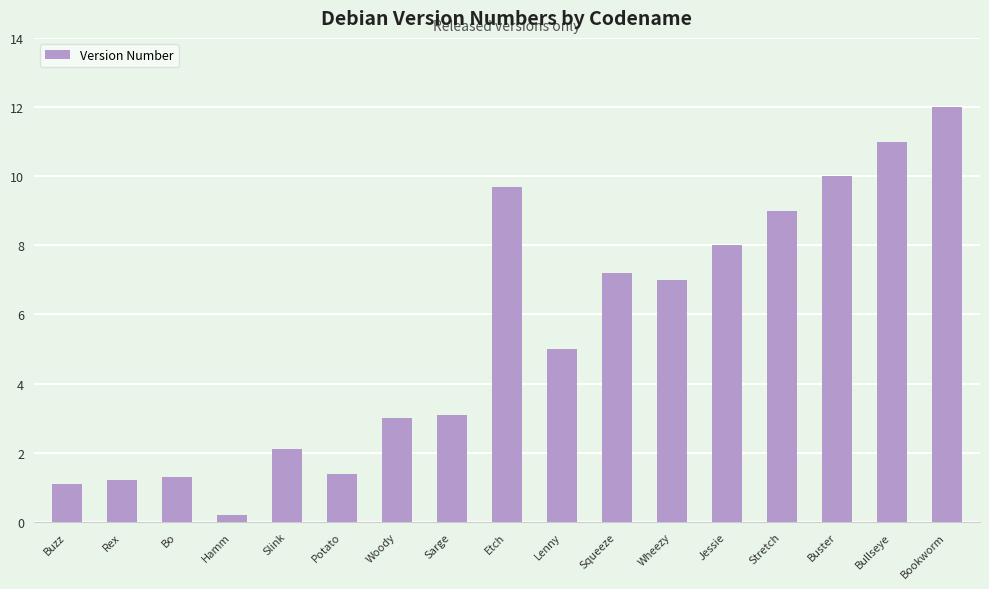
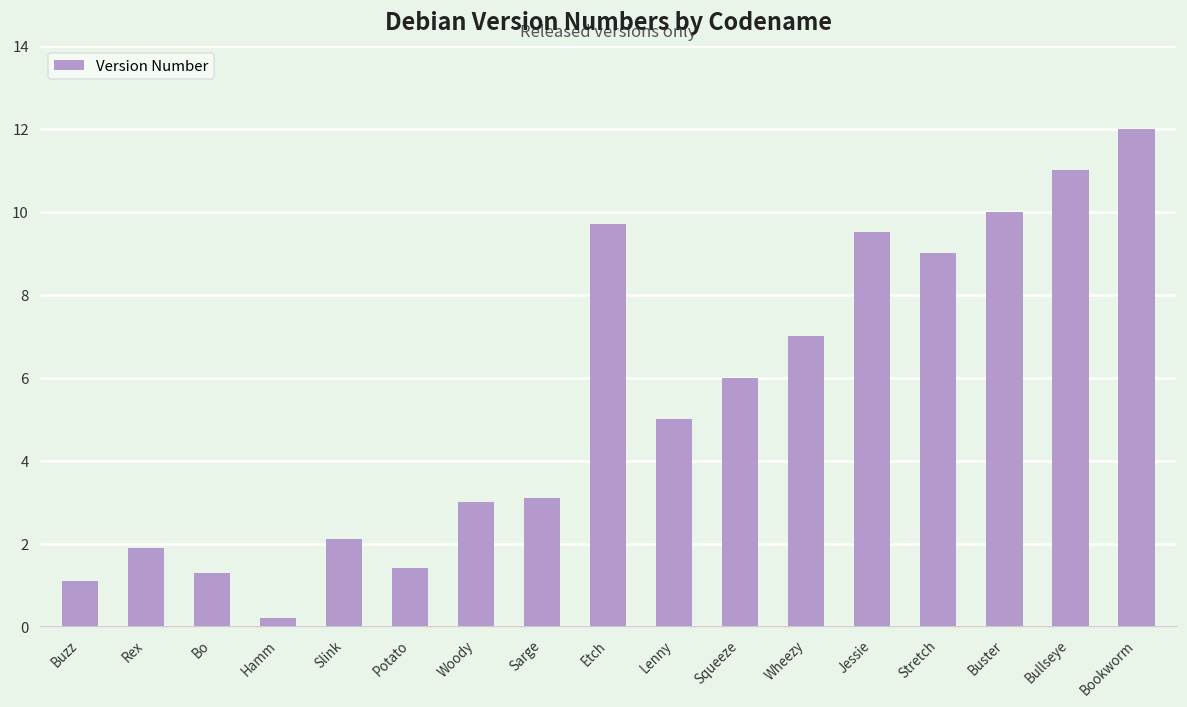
  {
    "Buzz": 1.1,
-   "Rex": 1.2,
+   "Rex": 1.9,
    "Bo": 1.3,
    "Hamm": 0.2,
    "Slink": 2.1,
    "Potato": 1.4,
    "Woody": 3.0,
    "Sarge": 3.1,
    "Etch": 9.7,
    "Lenny": 5.0,
-   "Squeeze": 7.2,
+   "Squeeze": 6.0,
    "Wheezy": 7.0,
-   "Jessie": 8.0,
+   "Jessie": 9.5,
    "Stretch": 9.0,
    "Buster": 10.0,
    "Bullseye": 11.0,
    "Bookworm": 12.0
  }
